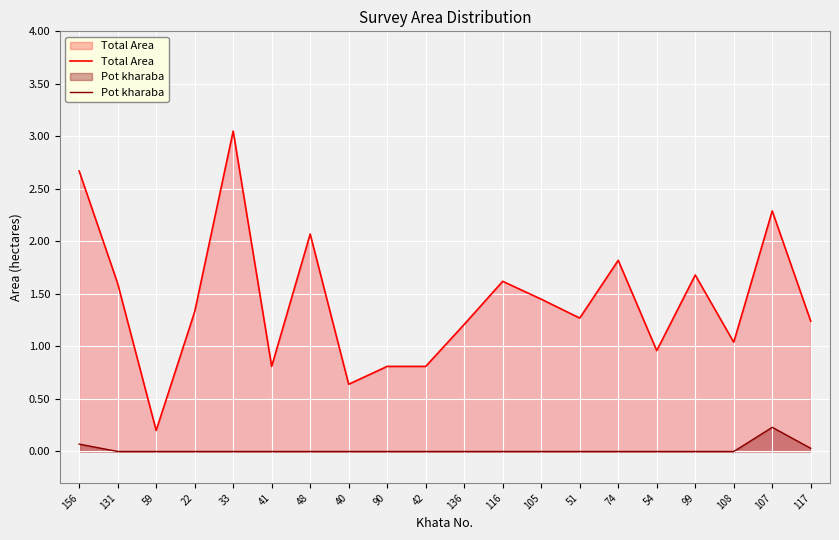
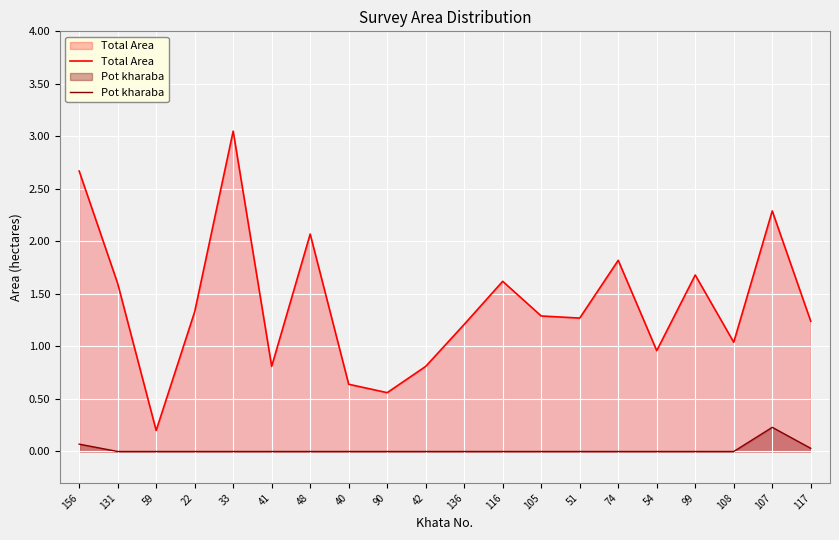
  {
    "Total Area": {
      "156": 2.67,
      "131": 1.60,
      "59": 0.20,
      "22": 1.33,
      "33": 3.05,
      "41": 0.81,
      "48": 2.07,
      "40": 0.64,
-     "90": 0.81,
+     "90": 0.56,
      "42": 0.81,
      "136": 1.21,
      "116": 1.62,
-     "105": 1.45,
+     "105": 1.29,
      "51": 1.27,
      "74": 1.82,
      "54": 0.96,
      "99": 1.68,
      "108": 1.04,
      "107": 2.29,
      "117": 1.24
    },
    "Pot kharaba": {
      "156": 0.07,
      "131": 0.00,
      "59": 0.00,
      "22": 0.00,
      "33": 0.00,
      "41": 0.00,
      "48": 0.00,
      "40": 0.00,
      "90": 0.00,
      "42": 0.00,
      "136": 0.00,
      "116": 0.00,
      "105": 0.00,
      "51": 0.00,
      "74": 0.00,
      "54": 0.00,
      "99": 0.00,
      "108": 0.00,
      "107": 0.23,
      "117": 0.03
    }
  }
